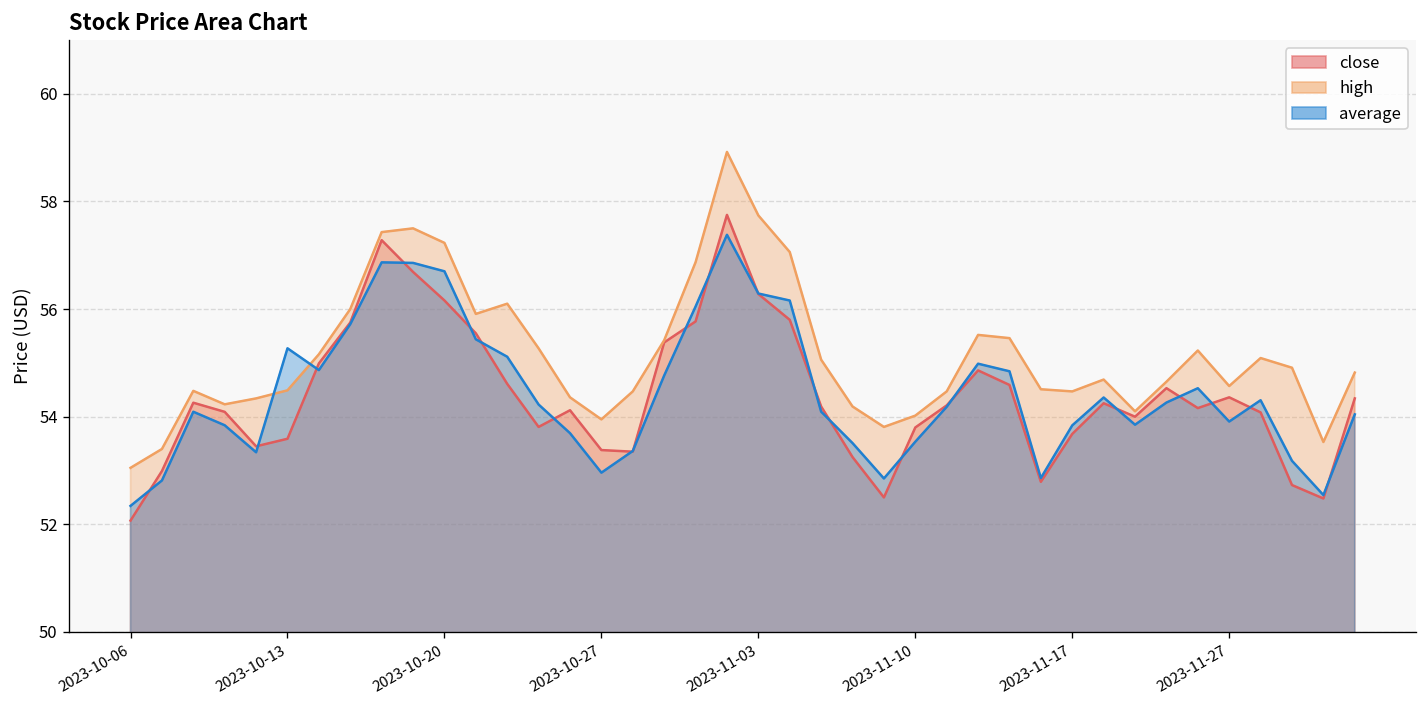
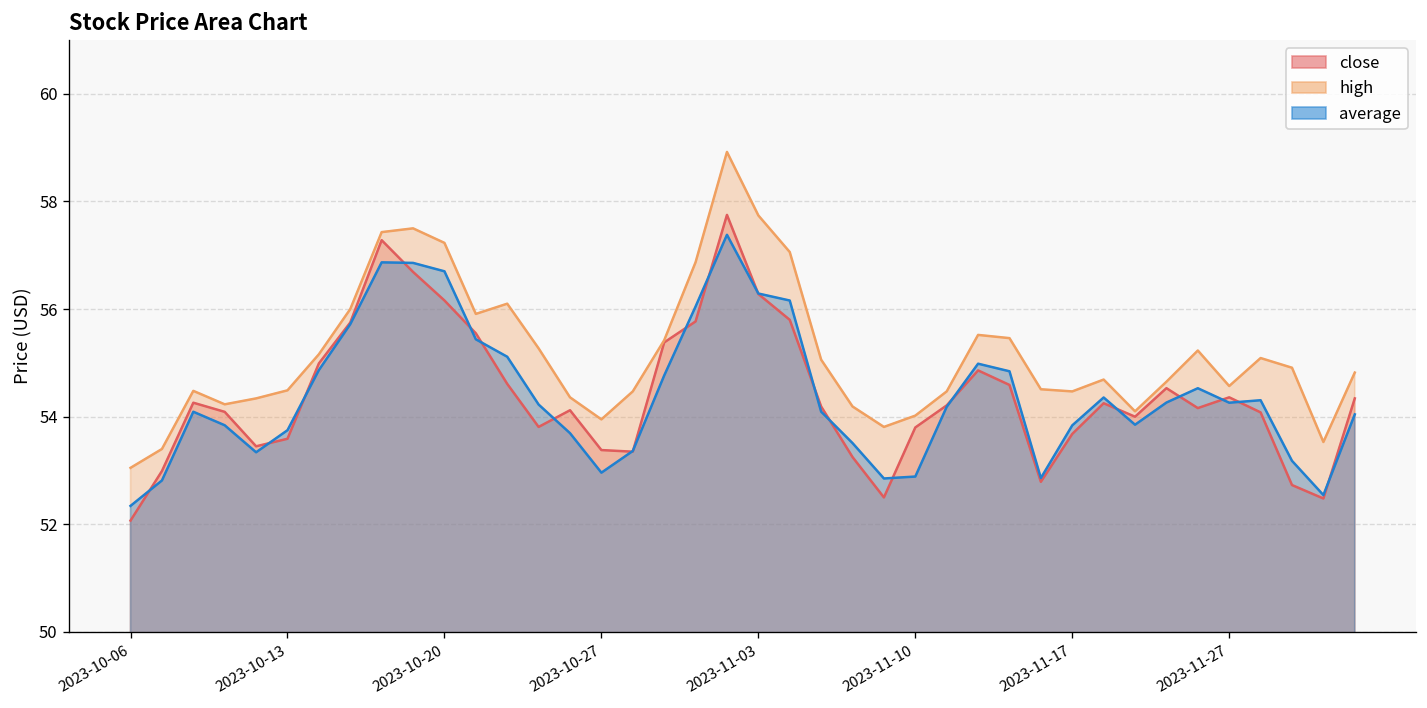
  {
    "average": {
      "2023-10-06": 52.3,
-     "2023-10-13": 55.3,
+     "2023-10-13": 53.7,
      "2023-10-20": 56.7,
      "2023-10-27": 53.0,
-     "2023-11-10": 53.5,
+     "2023-11-10": 52.9,
      "2023-11-17": 53.8,
-     "2023-11-27": 53.9
+     "2023-11-27": 54.3
    }
  }
